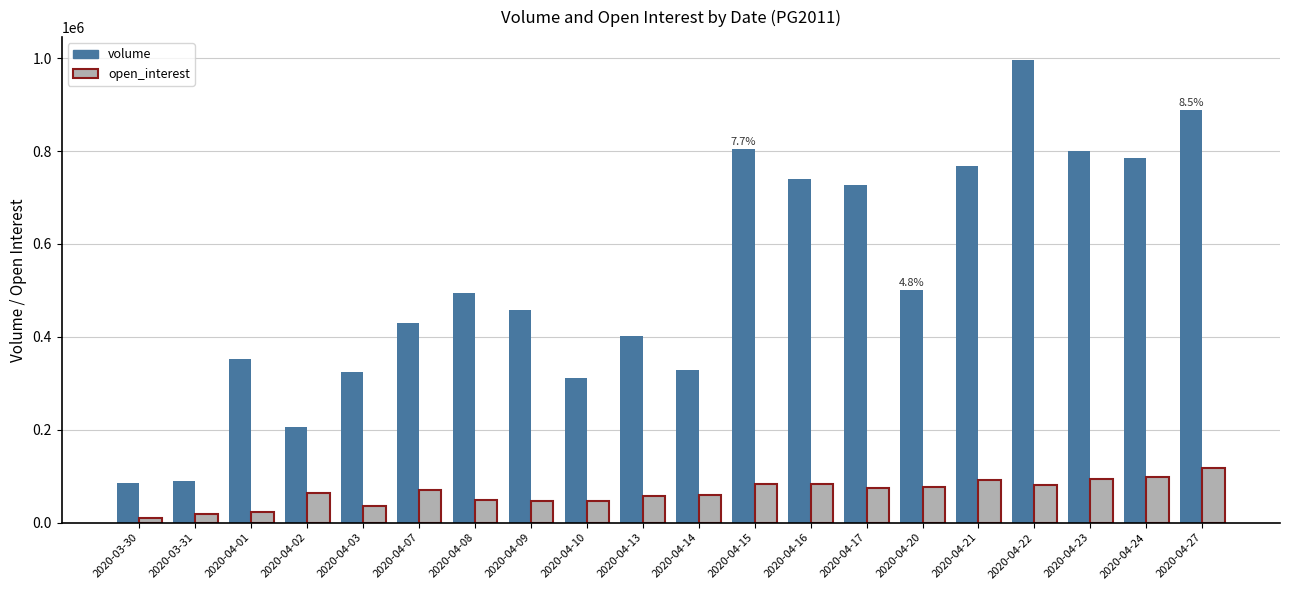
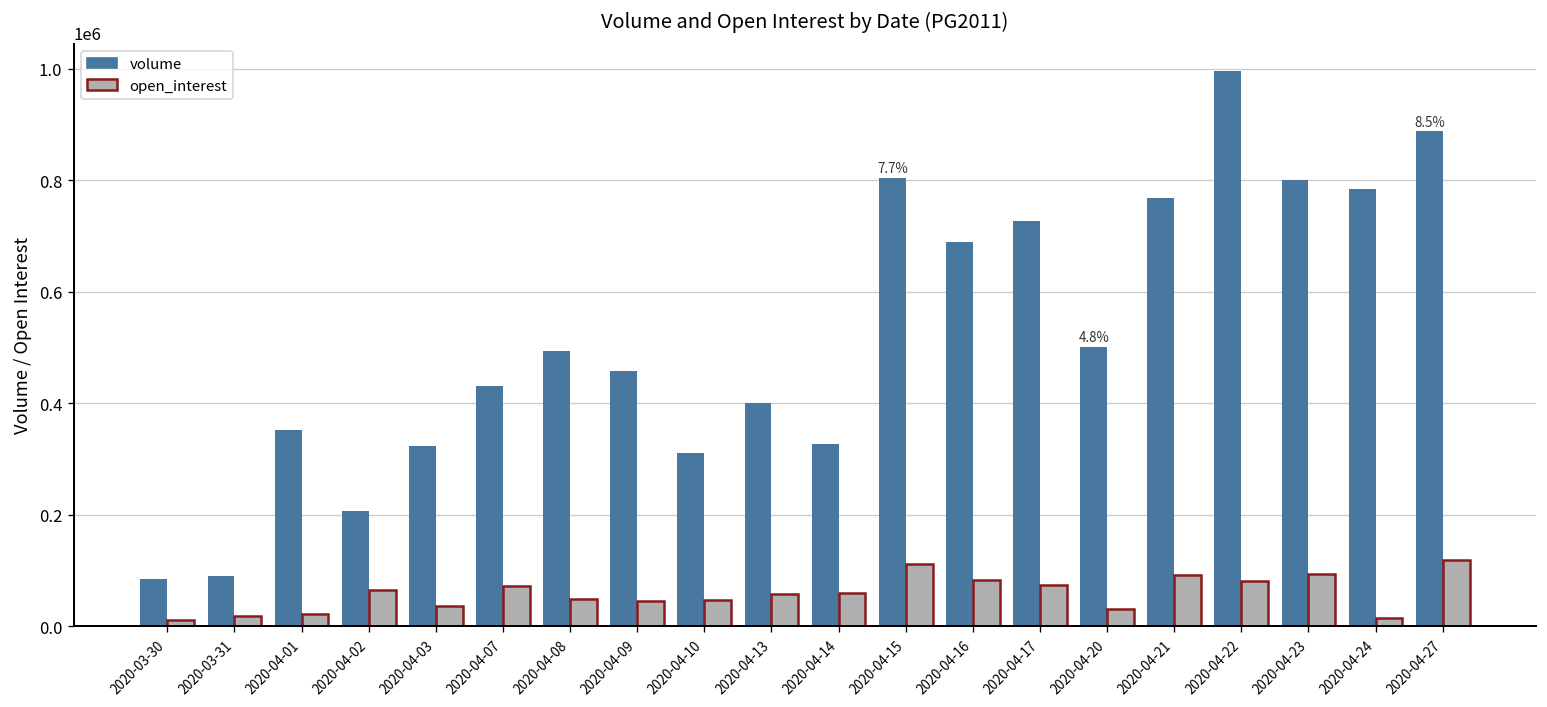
  {
    "volume": {
      "2020-03-30": 90000,
      "2020-03-31": 90000,
      "2020-04-01": 350000,
      "2020-04-02": 210000,
      "2020-04-03": 320000,
      "2020-04-07": 430000,
      "2020-04-08": 490000,
      "2020-04-09": 460000,
      "2020-04-10": 310000,
      "2020-04-13": 400000,
      "2020-04-14": 330000,
-     "2020-04-16": 740000,
+     "2020-04-16": 690000,
      "2020-04-17": 730000,
      "2020-04-21": 770000,
      "2020-04-22": 1000000,
      "2020-04-23": 800000,
      "2020-04-24": 780000
    },
    "open_interest": {
      "2020-03-30": 10000,
      "2020-03-31": 20000,
      "2020-04-01": 20000,
      "2020-04-02": 60000,
      "2020-04-03": 40000,
      "2020-04-07": 70000,
      "2020-04-08": 50000,
      "2020-04-09": 50000,
      "2020-04-10": 50000,
      "2020-04-13": 60000,
      "2020-04-14": 60000,
-     "2020-04-15": 80000,
+     "2020-04-15": 110000,
      "2020-04-16": 80000,
      "2020-04-17": 70000,
-     "2020-04-20": 80000,
+     "2020-04-20": 30000,
      "2020-04-21": 90000,
      "2020-04-22": 80000,
      "2020-04-23": 90000,
-     "2020-04-24": 100000,
+     "2020-04-24": 20000,
      "2020-04-27": 120000
    }
  }
